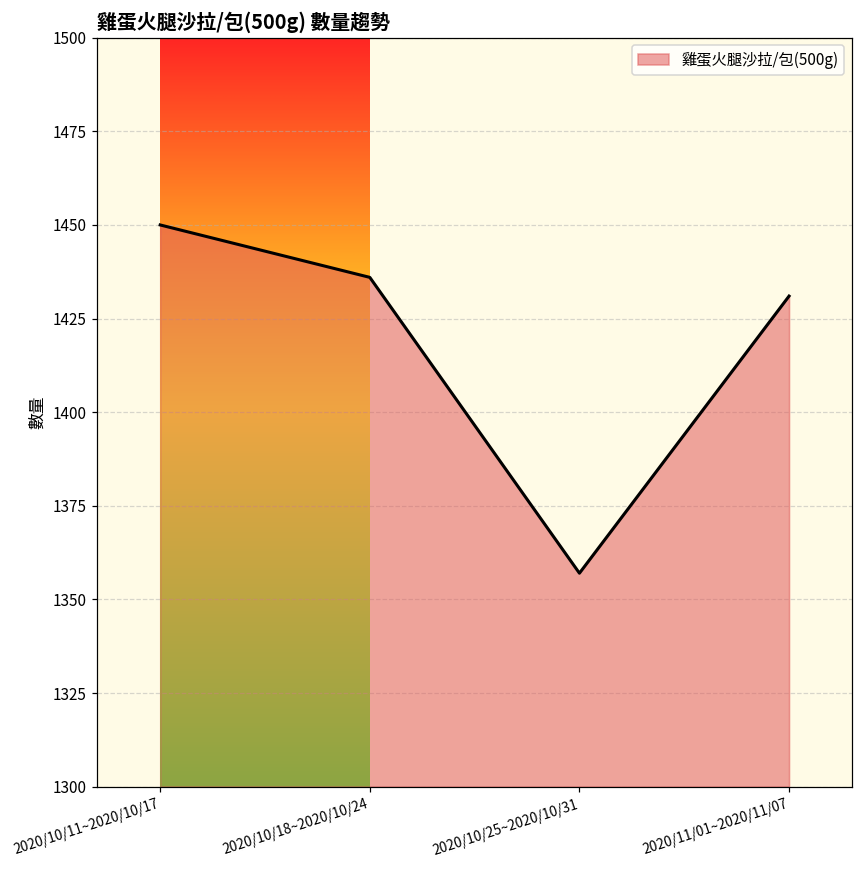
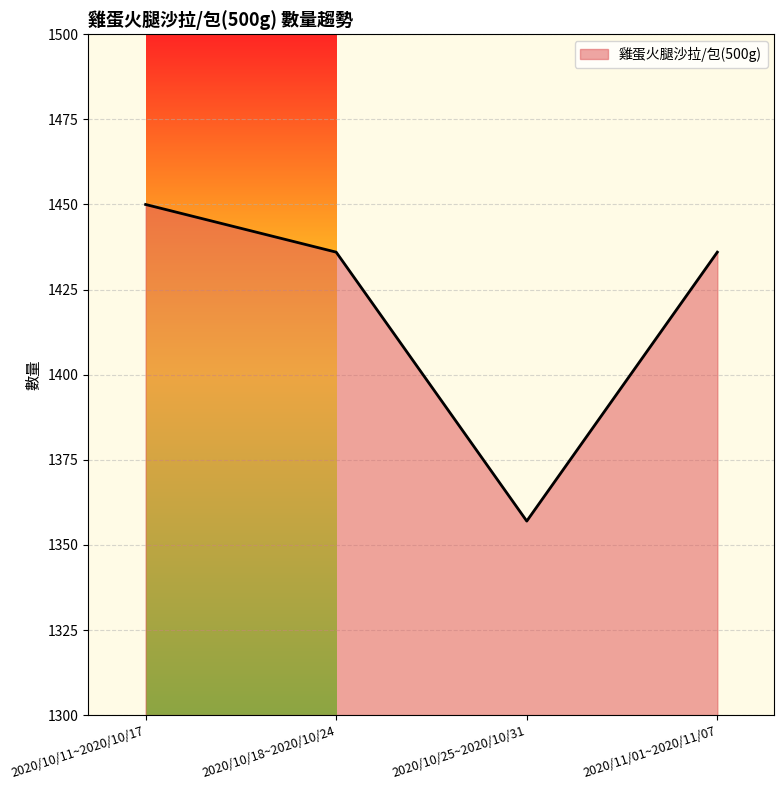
  {
    "2020/10/11~2020/10/17": 1450,
    "2020/10/18~2020/10/24": 1436,
    "2020/10/25~2020/10/31": 1357,
-   "2020/11/01~2020/11/07": 1431
+   "2020/11/01~2020/11/07": 1436
  }
